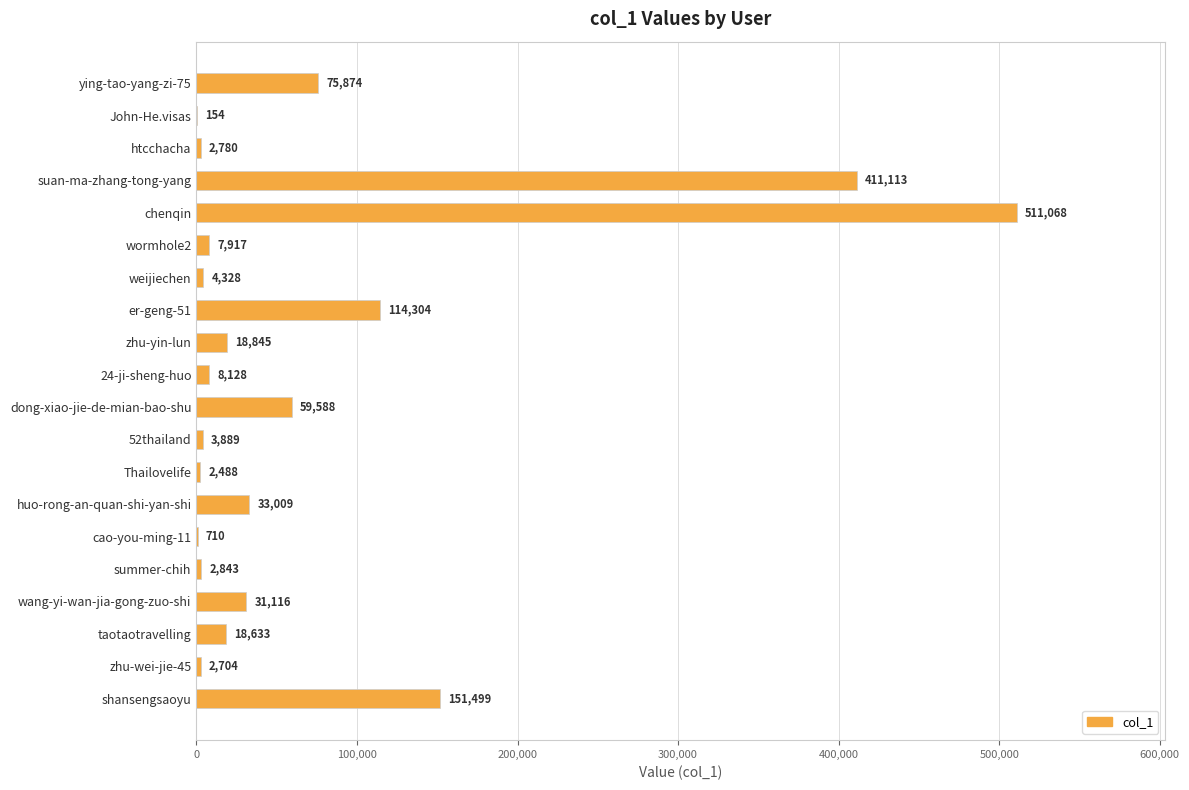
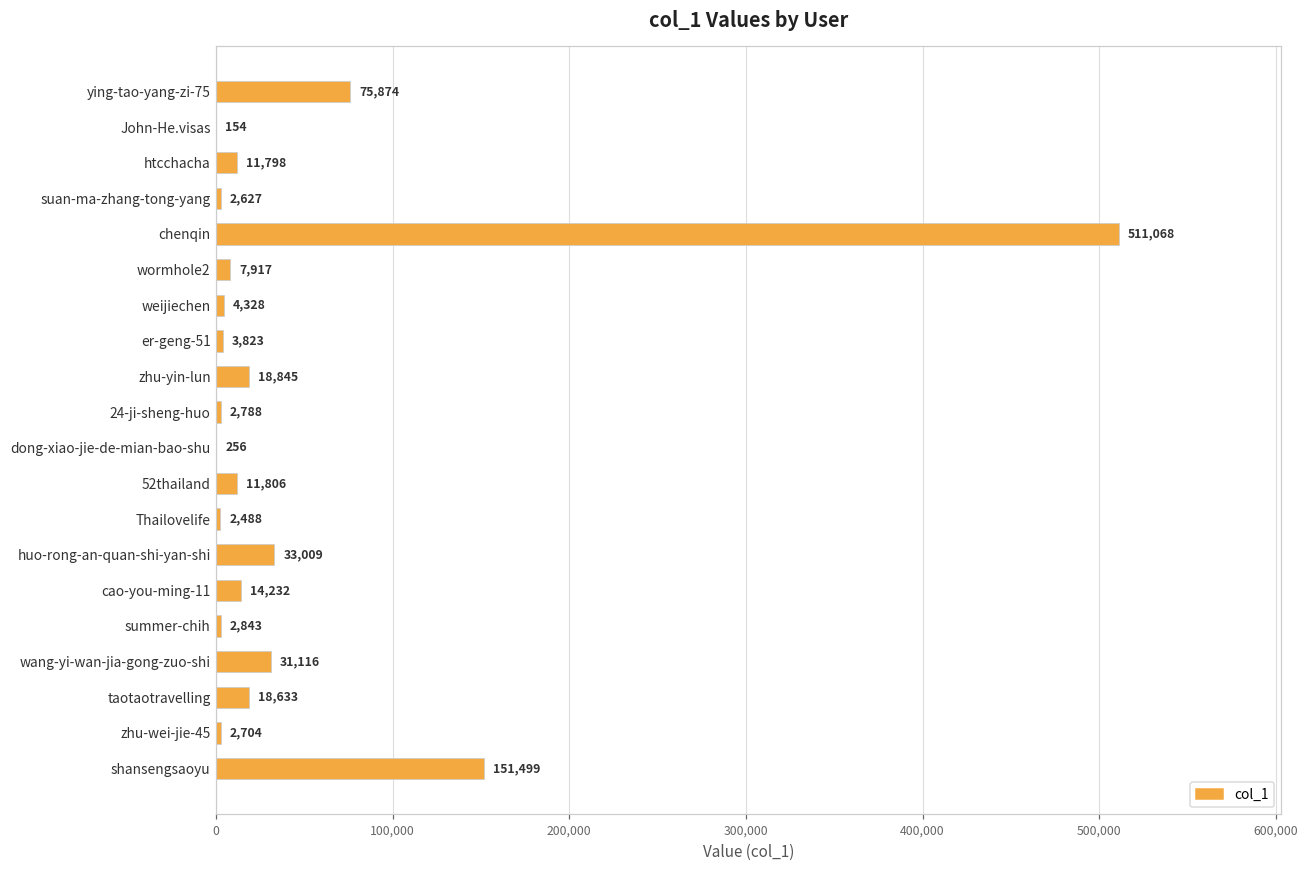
  {
    "ying-tao-yang-zi-75": "75,874",
    "John-He.visas": "154",
-   "htcchacha": "2,780",
-   "suan-ma-zhang-tong-yang": "411,113",
+   "htcchacha": "11,798",
+   "suan-ma-zhang-tong-yang": "2,627",
    "chenqin": "511,068",
    "wormhole2": "7,917",
    "weijiechen": "4,328",
-   "er-geng-51": "114,304",
+   "er-geng-51": "3,823",
    "zhu-yin-lun": "18,845",
-   "24-ji-sheng-huo": "8,128",
-   "dong-xiao-jie-de-mian-bao-shu": "59,588",
-   "52thailand": "3,889",
+   "24-ji-sheng-huo": "2,788",
+   "dong-xiao-jie-de-mian-bao-shu": "256",
+   "52thailand": "11,806",
    "Thailovelife": "2,488",
    "huo-rong-an-quan-shi-yan-shi": "33,009",
-   "cao-you-ming-11": "710",
+   "cao-you-ming-11": "14,232",
    "summer-chih": "2,843",
    "wang-yi-wan-jia-gong-zuo-shi": "31,116",
    "taotaotravelling": "18,633",
    "zhu-wei-jie-45": "2,704",
    "shansengsaoyu": "151,499"
  }
